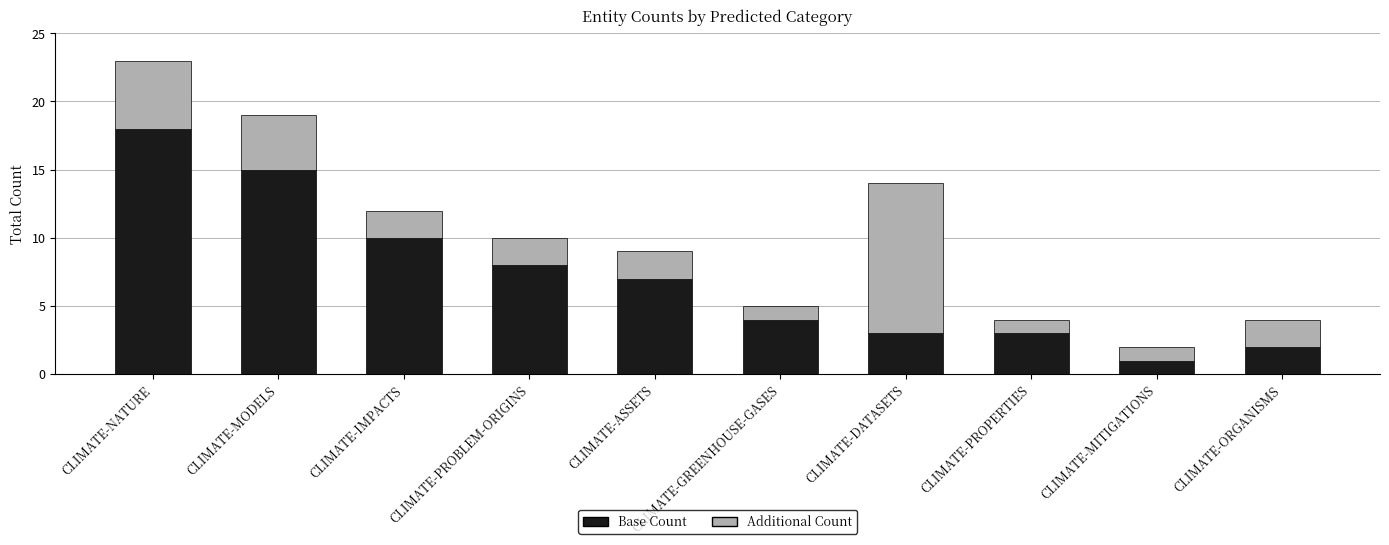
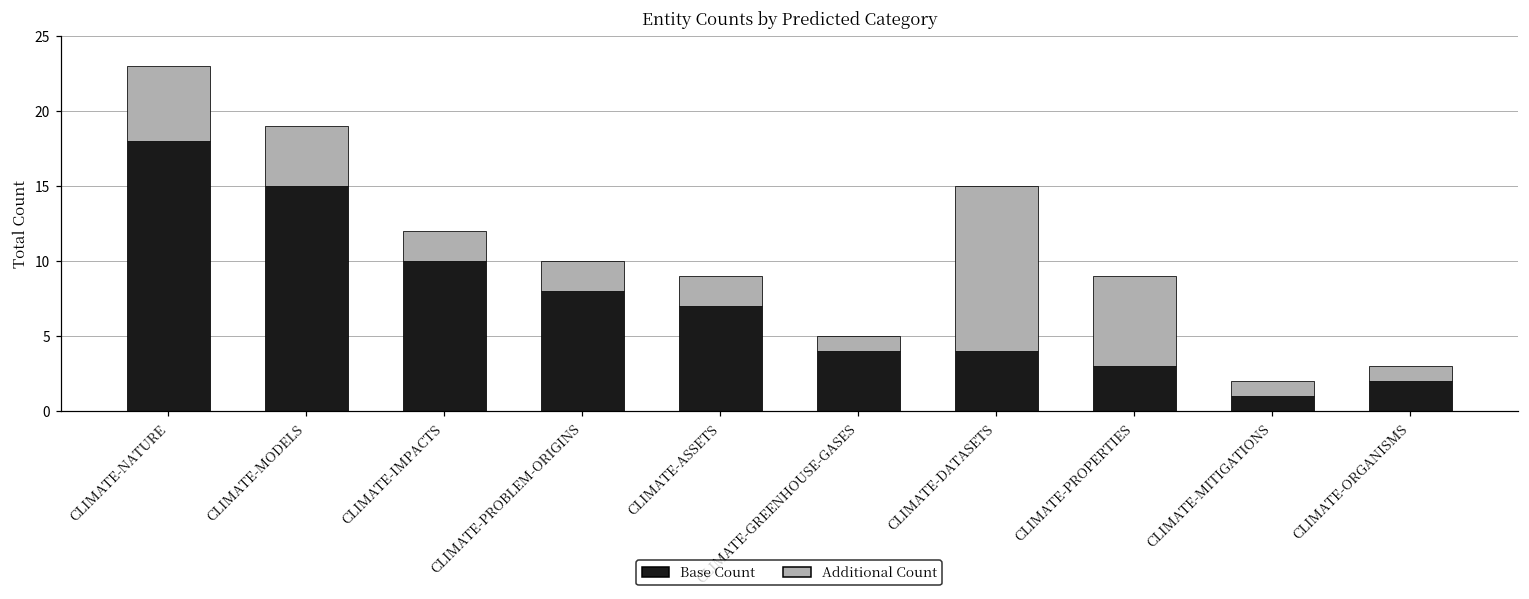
  {
    "Base Count": {
      "CLIMATE-NATURE": 18,
      "CLIMATE-MODELS": 15,
      "CLIMATE-IMPACTS": 10,
      "CLIMATE-PROBLEM-ORIGINS": 8,
      "CLIMATE-ASSETS": 7,
      "CLIMATE-GREENHOUSE-GASES": 4,
-     "CLIMATE-DATASETS": 3,
+     "CLIMATE-DATASETS": 4,
      "CLIMATE-PROPERTIES": 3,
      "CLIMATE-MITIGATIONS": 1,
      "CLIMATE-ORGANISMS": 2
    },
    "Additional Count": {
      "CLIMATE-NATURE": 5,
      "CLIMATE-MODELS": 4,
      "CLIMATE-IMPACTS": 2,
      "CLIMATE-PROBLEM-ORIGINS": 2,
      "CLIMATE-ASSETS": 2,
      "CLIMATE-GREENHOUSE-GASES": 1,
      "CLIMATE-DATASETS": 11,
-     "CLIMATE-PROPERTIES": 1,
+     "CLIMATE-PROPERTIES": 6,
      "CLIMATE-MITIGATIONS": 1,
-     "CLIMATE-ORGANISMS": 2
+     "CLIMATE-ORGANISMS": 1
    }
  }
